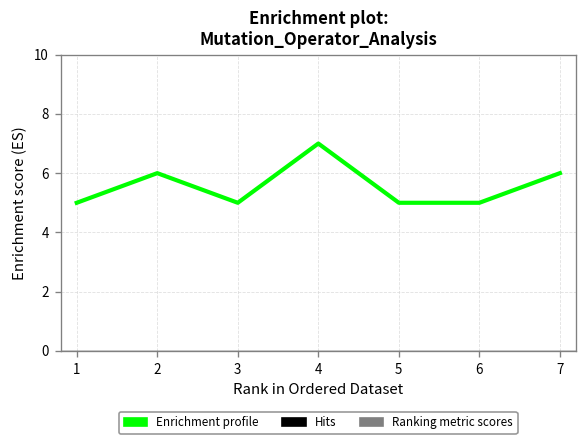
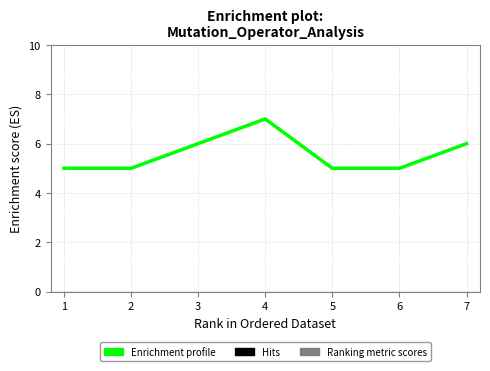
  {
    "1": 5,
-   "2": 6,
-   "3": 5,
+   "2": 5,
+   "3": 6,
    "4": 7,
    "5": 5,
    "6": 5,
    "7": 6
  }
